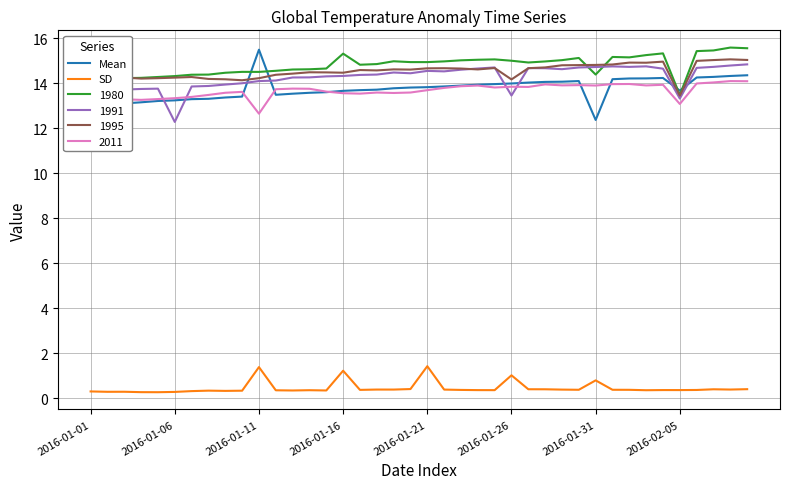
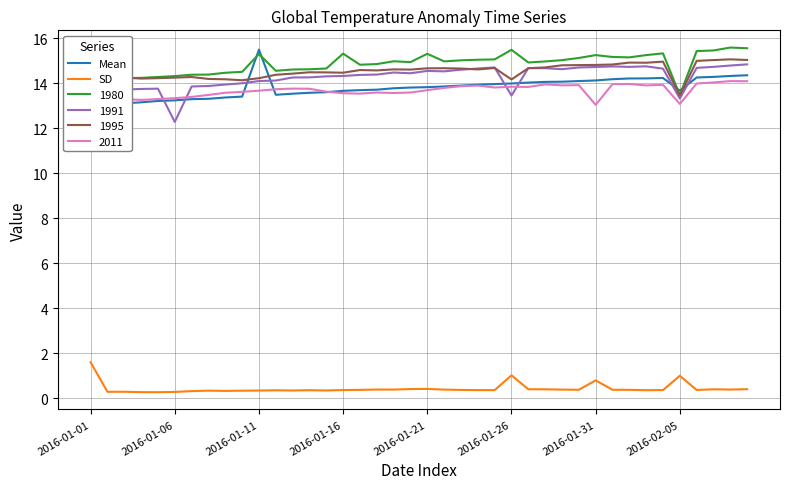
  {
    "Mean": {
      "2016-01-11": 15.5,
      "2016-01-21": 13.8,
      "2016-01-26": 14.0,
-     "2016-01-31": 12.4,
+     "2016-01-31": 14.1,
      "2016-02-05": 13.7
    },
    "SD": {
-     "2016-01-01": 0.3,
+     "2016-01-01": 1.6,
      "2016-01-06": 0.3,
-     "2016-01-11": 1.4,
-     "2016-01-16": 1.2,
-     "2016-01-21": 1.4,
+     "2016-01-11": 0.3,
+     "2016-01-16": 0.4,
+     "2016-01-21": 0.4,
      "2016-01-26": 1.0,
      "2016-01-31": 0.8,
-     "2016-02-05": 0.4
+     "2016-02-05": 1.0
    },
    "1980": {
-     "2016-01-11": 14.5,
+     "2016-01-11": 15.3,
      "2016-01-16": 15.3,
-     "2016-01-21": 14.9,
-     "2016-01-26": 15.0,
-     "2016-01-31": 14.4
+     "2016-01-21": 15.3,
+     "2016-01-26": 15.5,
+     "2016-01-31": 15.2
    },
    "1991": {
      "2016-01-06": 12.3,
      "2016-01-11": 14.1,
      "2016-01-16": 14.3,
      "2016-01-21": 14.5,
      "2016-01-26": 13.4,
      "2016-02-05": 13.3
    },
    "1995": {
      "2016-01-11": 14.2,
      "2016-01-16": 14.5,
      "2016-01-21": 14.7,
      "2016-01-26": 14.2
    },
    "2011": {
-     "2016-01-11": 12.6,
+     "2016-01-11": 13.7,
      "2016-01-21": 13.7,
      "2016-01-26": 13.8,
-     "2016-01-31": 13.9,
+     "2016-01-31": 13.0,
      "2016-02-05": 13.1
    }
  }
